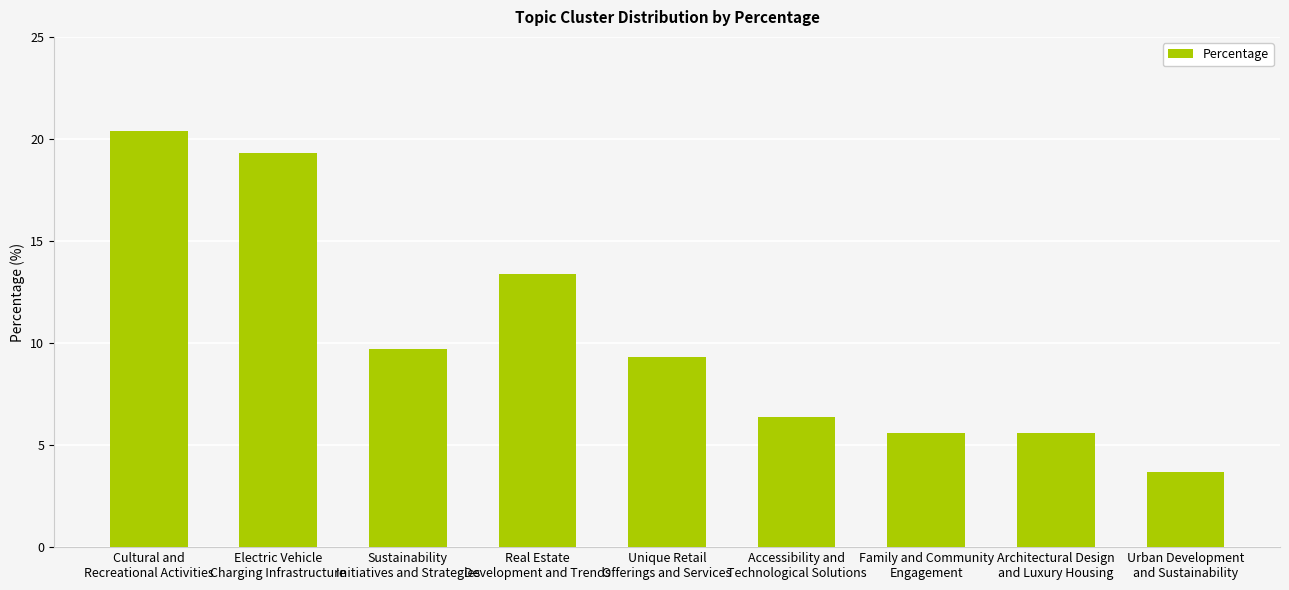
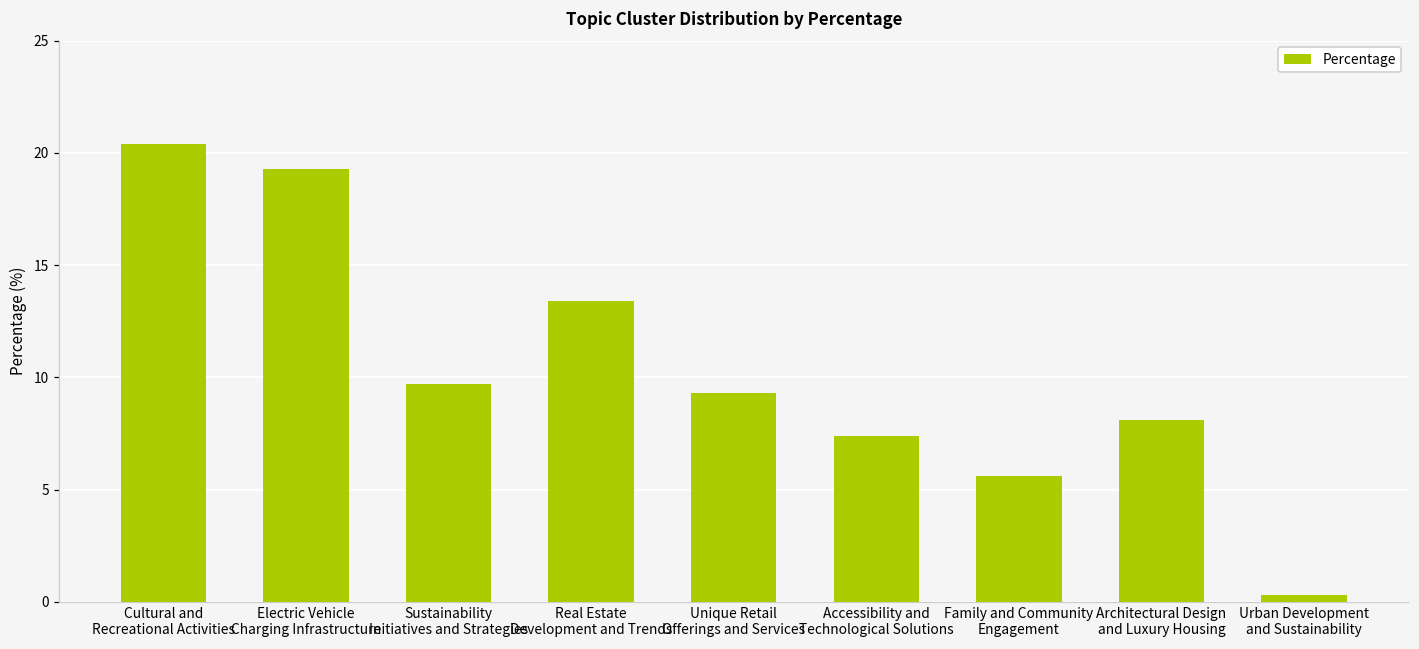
  {
    "Cultural and Recreational Activities": 20.4,
    "Electric Vehicle Charging Infrastructure": 19.3,
    "Sustainability Initiatives and Strategies": 9.7,
    "Real Estate Development and Trends": 13.4,
    "Unique Retail Offerings and Services": 9.3,
-   "Accessibility and Technological Solutions": 6.4,
+   "Accessibility and Technological Solutions": 7.4,
    "Family and Community Engagement": 5.6,
-   "Architectural Design and Luxury Housing": 5.6,
-   "Urban Development and Sustainability": 3.7
+   "Architectural Design and Luxury Housing": 8.1,
+   "Urban Development and Sustainability": 0.3
  }
